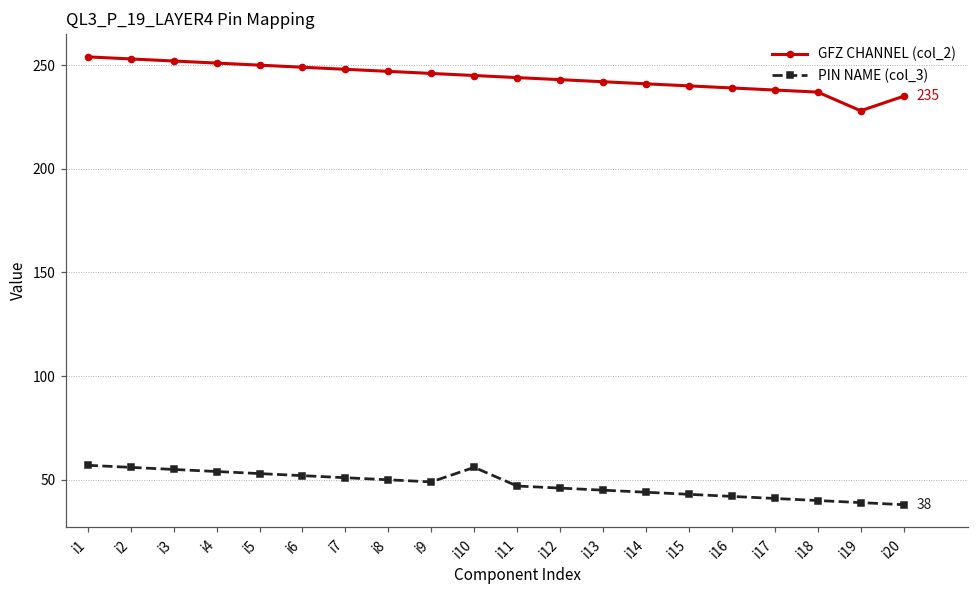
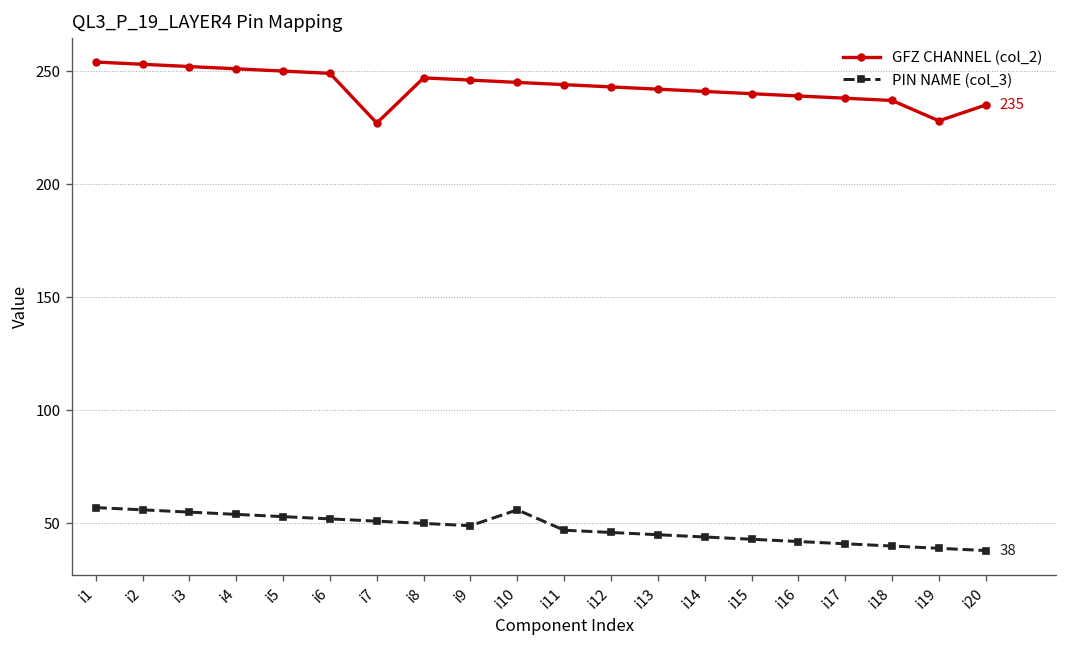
  {
    "GFZ CHANNEL (col_2)": {
      "i1": 254,
      "i2": 253,
      "i3": 252,
      "i4": 251,
      "i5": 250,
      "i6": 249,
-     "i7": 248,
+     "i7": 227,
      "i8": 247,
      "i9": 246,
      "i10": 245,
      "i11": 244,
      "i12": 243,
      "i13": 242,
      "i14": 241,
      "i15": 240,
      "i16": 239,
      "i17": 238,
      "i18": 237,
      "i19": 228
    },
    "PIN NAME (col_3)": {
      "i20": 38
    }
  }
